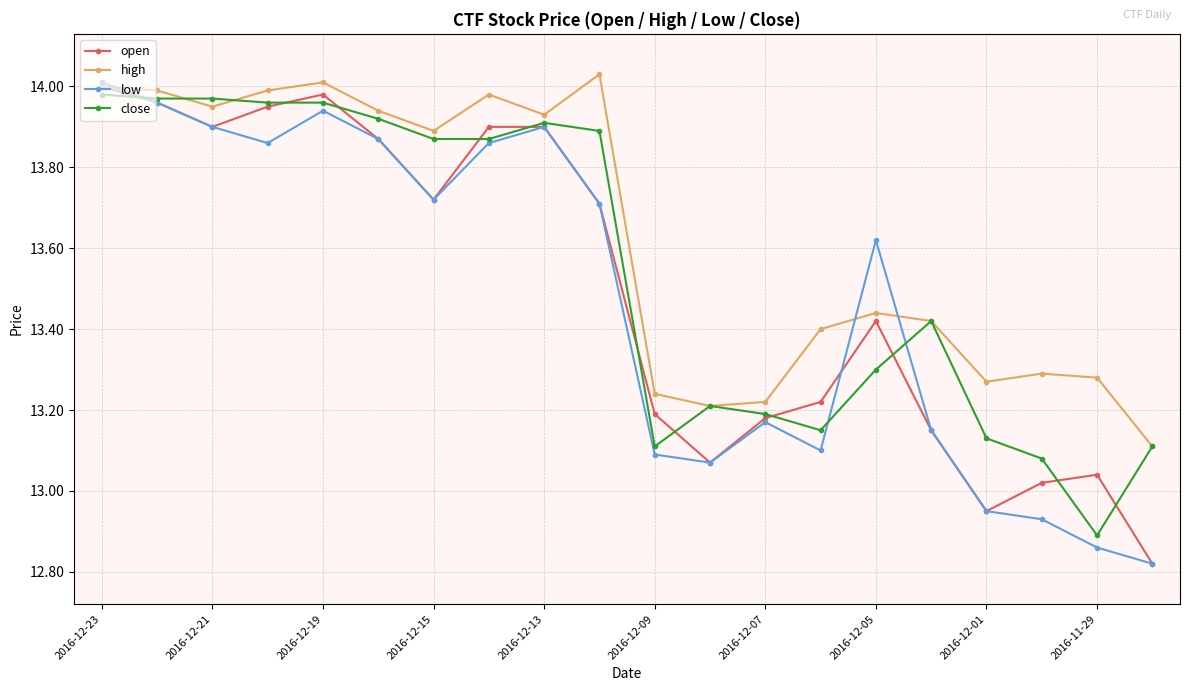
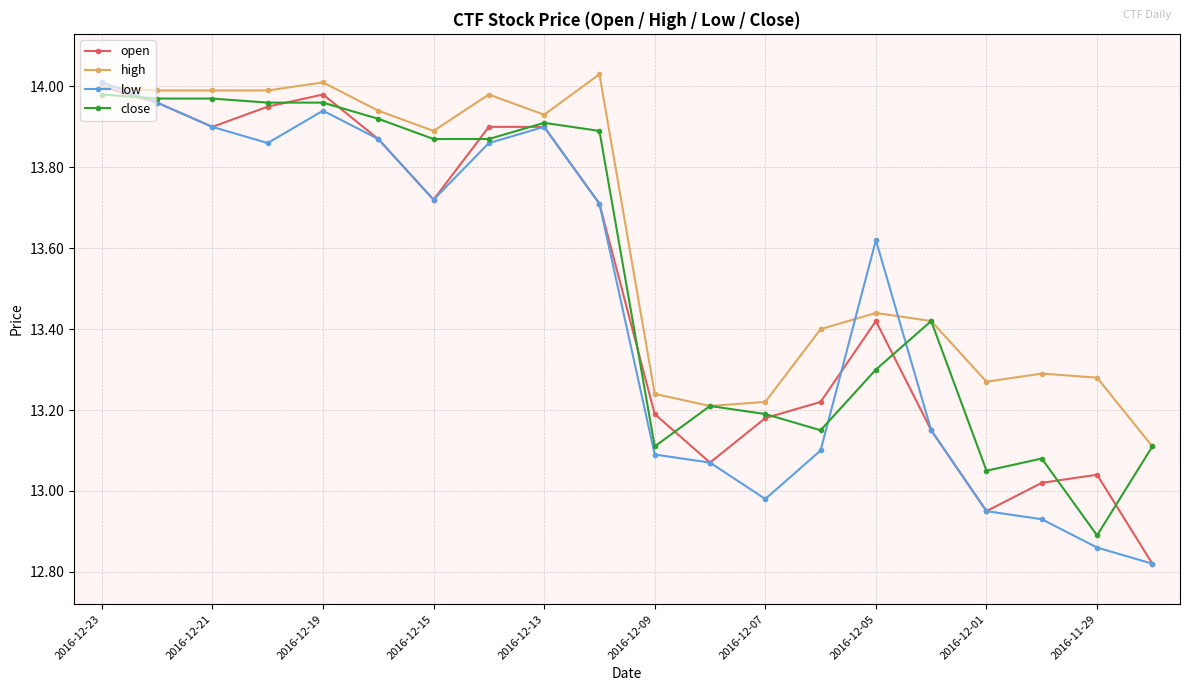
  {
    "open": {
      "2016-12-19": 13.98,
      "2016-12-09": 13.19,
      "2016-12-07": 13.18,
      "2016-12-05": 13.42,
      "2016-11-29": 13.04
    },
    "high": {
-     "2016-12-21": 13.95,
+     "2016-12-21": 13.99,
      "2016-12-19": 14.01,
      "2016-12-15": 13.89,
      "2016-12-13": 13.93,
      "2016-12-09": 13.24,
      "2016-12-07": 13.22,
      "2016-12-05": 13.44,
      "2016-12-01": 13.27,
      "2016-11-29": 13.28
    },
    "low": {
      "2016-12-19": 13.94,
      "2016-12-09": 13.09,
-     "2016-12-07": 13.17,
+     "2016-12-07": 12.98,
      "2016-12-05": 13.62,
      "2016-11-29": 12.86
    },
    "close": {
      "2016-12-21": 13.97,
      "2016-12-19": 13.96,
      "2016-12-15": 13.87,
      "2016-12-13": 13.91,
      "2016-12-09": 13.11,
      "2016-12-07": 13.19,
      "2016-12-05": 13.30,
-     "2016-12-01": 13.13,
+     "2016-12-01": 13.05,
      "2016-11-29": 12.89
    }
  }
